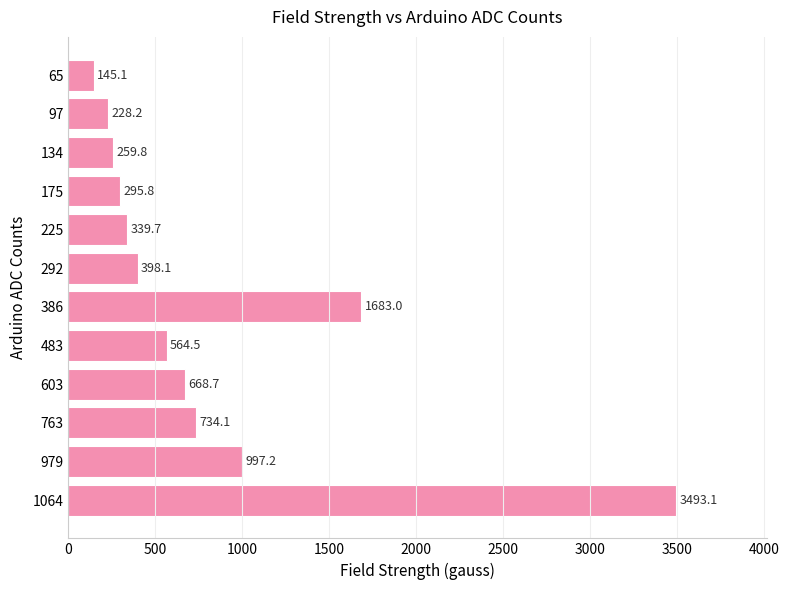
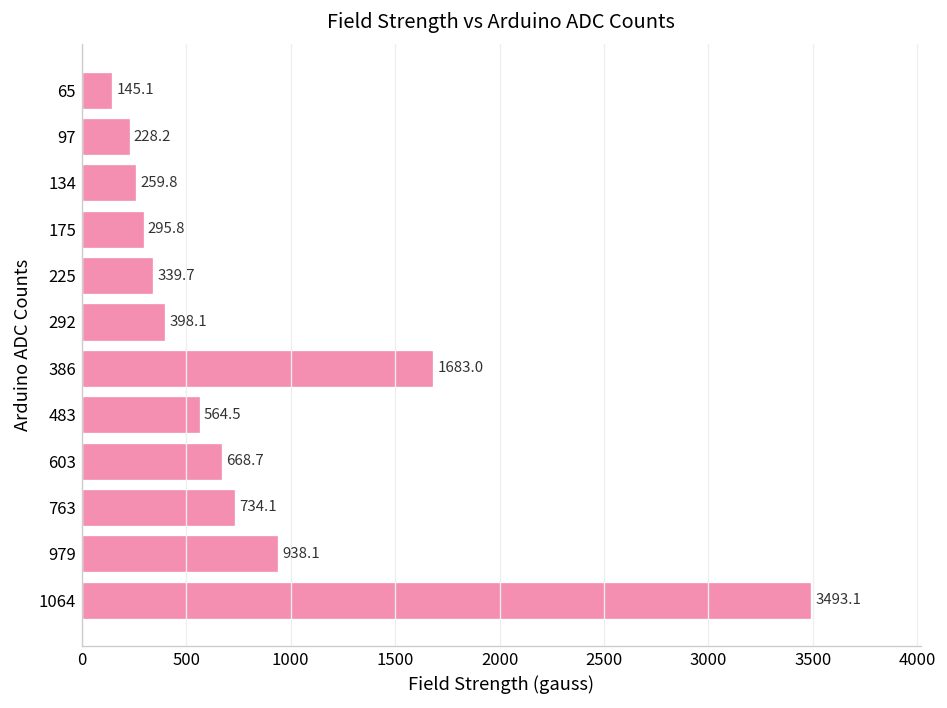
  {
    "65": 145.1,
    "97": 228.2,
    "134": 259.8,
    "175": 295.8,
    "225": 339.7,
    "292": 398.1,
    "386": 1683.0,
    "483": 564.5,
    "603": 668.7,
    "763": 734.1,
-   "979": 997.2,
+   "979": 938.1,
    "1064": 3493.1
  }
